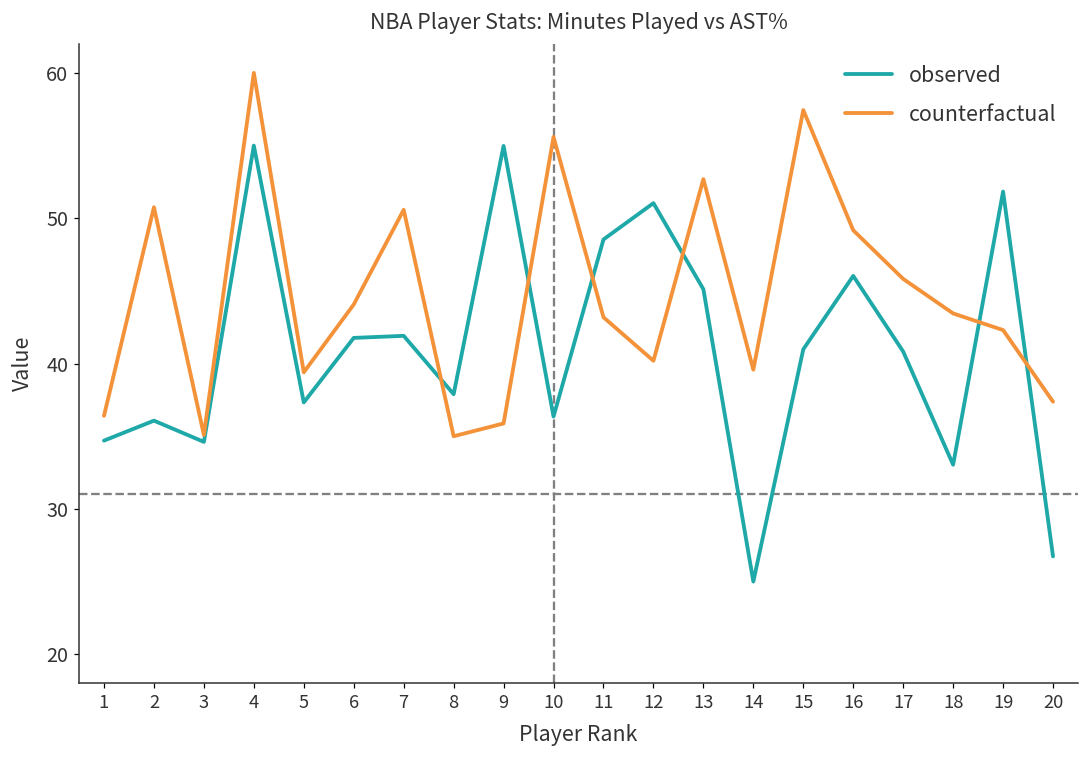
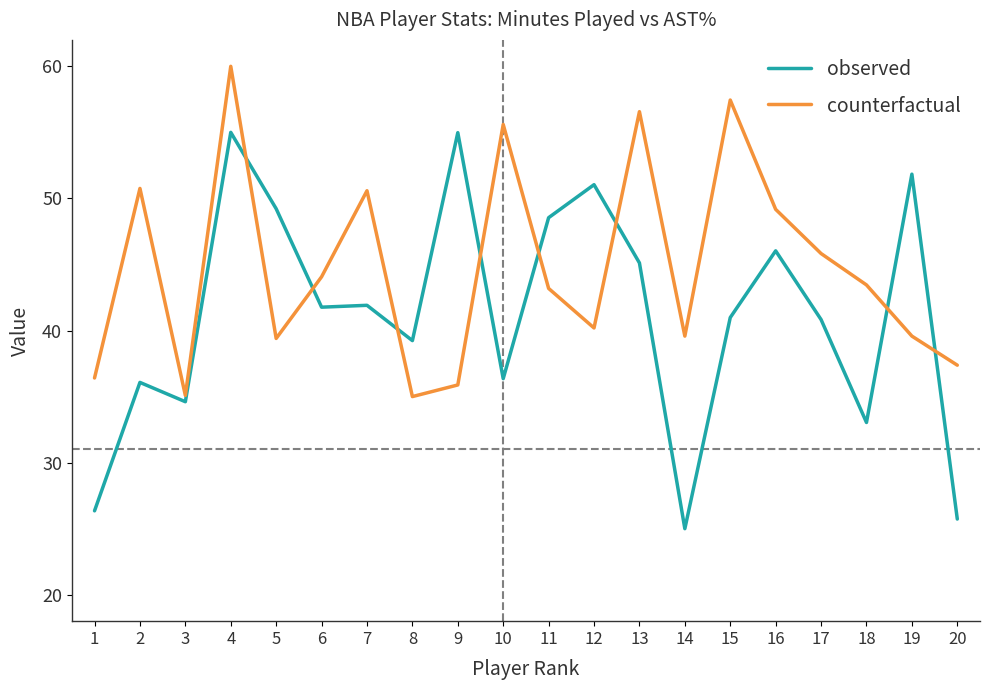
  {
    "observed": {
-     "1": 34.7,
+     "1": 26.4,
      "2": 36.1,
      "3": 34.6,
      "4": 55.0,
-     "5": 37.3,
+     "5": 49.2,
      "6": 41.8,
      "7": 41.9,
-     "8": 37.9,
+     "8": 39.2,
      "9": 55.0,
      "10": 36.4,
      "11": 48.5,
      "12": 51.0,
      "13": 45.1,
      "14": 25.0,
      "15": 41.0,
      "16": 46.0,
      "17": 40.8,
      "18": 33.0,
      "19": 51.8,
-     "20": 26.7
+     "20": 25.7
    },
    "counterfactual": {
      "1": 36.4,
      "2": 50.8,
      "3": 35.1,
      "4": 60.0,
      "5": 39.4,
      "6": 44.1,
      "7": 50.6,
      "8": 35.0,
      "9": 35.9,
      "10": 55.6,
      "11": 43.2,
      "12": 40.2,
-     "13": 52.7,
+     "13": 56.6,
      "14": 39.6,
      "15": 57.4,
      "16": 49.2,
      "17": 45.8,
      "18": 43.5,
-     "19": 42.3,
+     "19": 39.6,
      "20": 37.4
    }
  }
